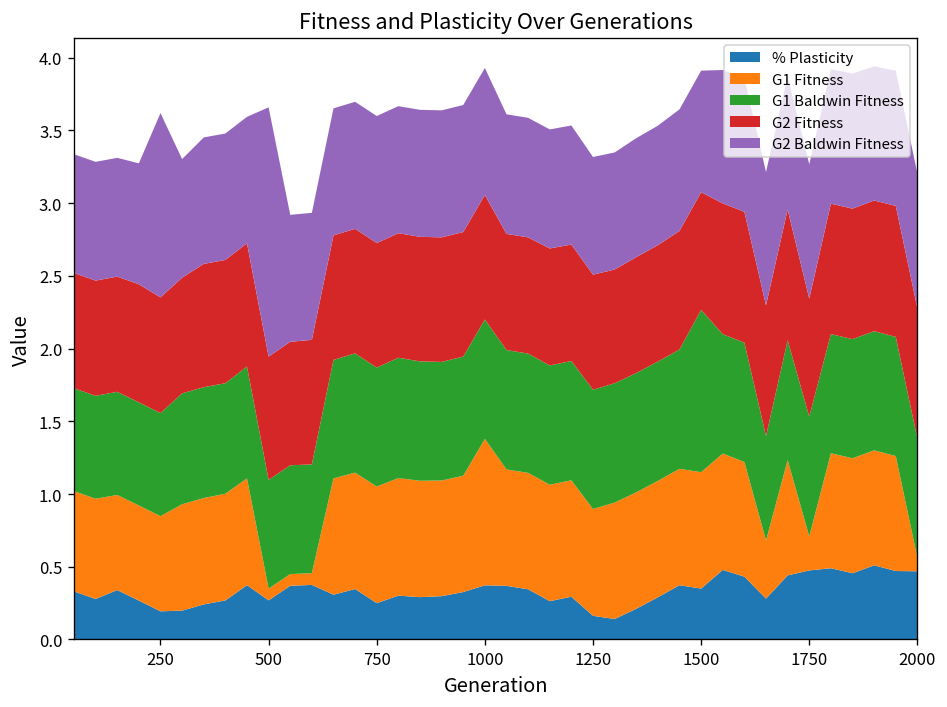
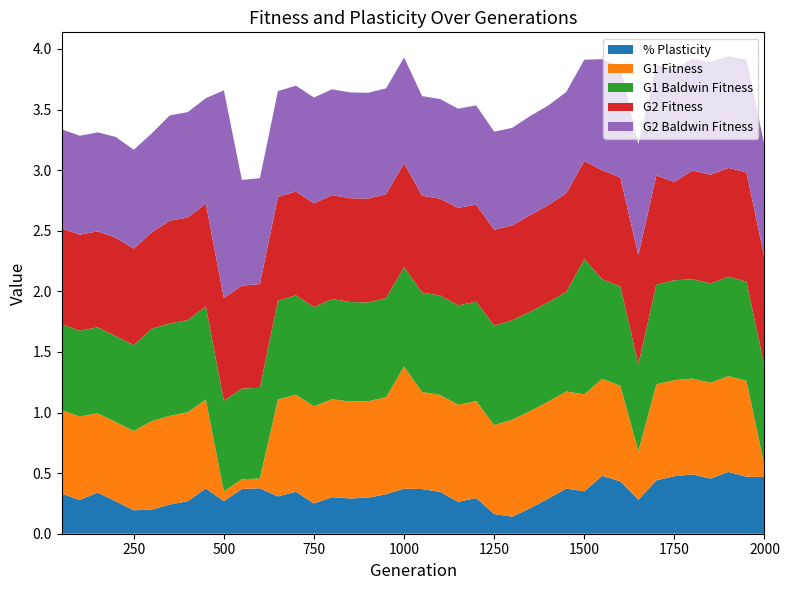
  {
    "G1 Fitness": {
-     "1750": 0.23
+     "1750": 0.79
    },
    "G2 Baldwin Fitness": {
-     "250": 1.27,
+     "250": 0.82,
      "500": 1.71,
      "750": 0.87,
      "1000": 0.87,
      "1250": 0.81,
      "1500": 0.84,
      "2000": 0.93
    }
  }
